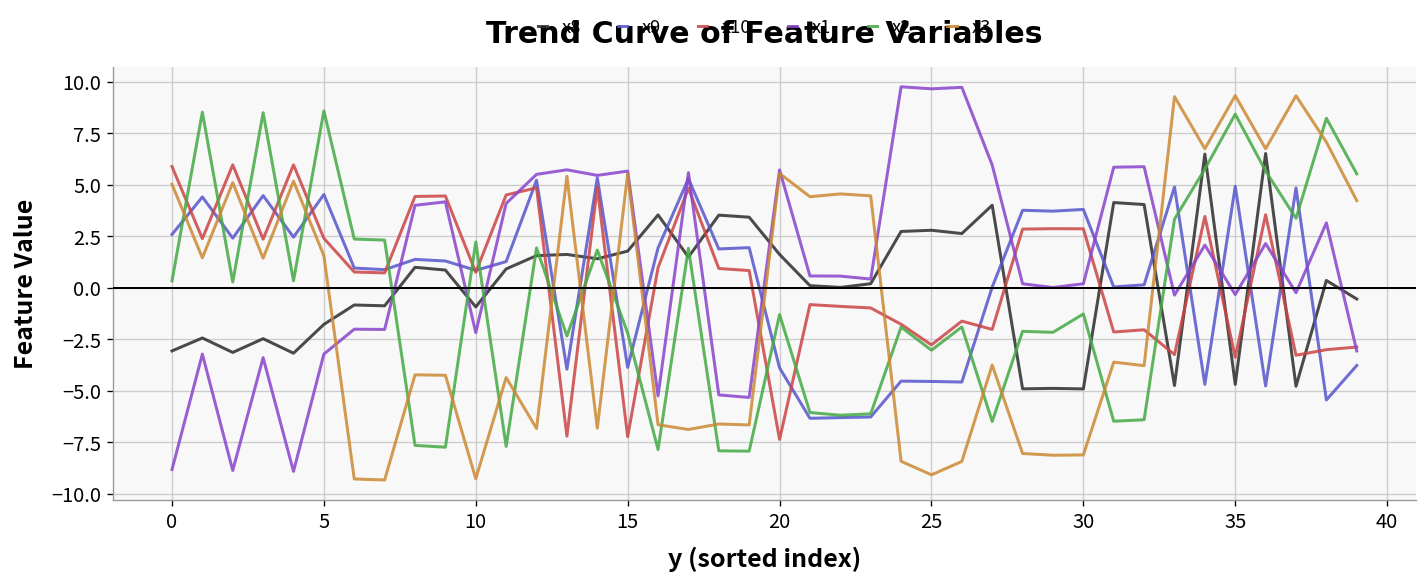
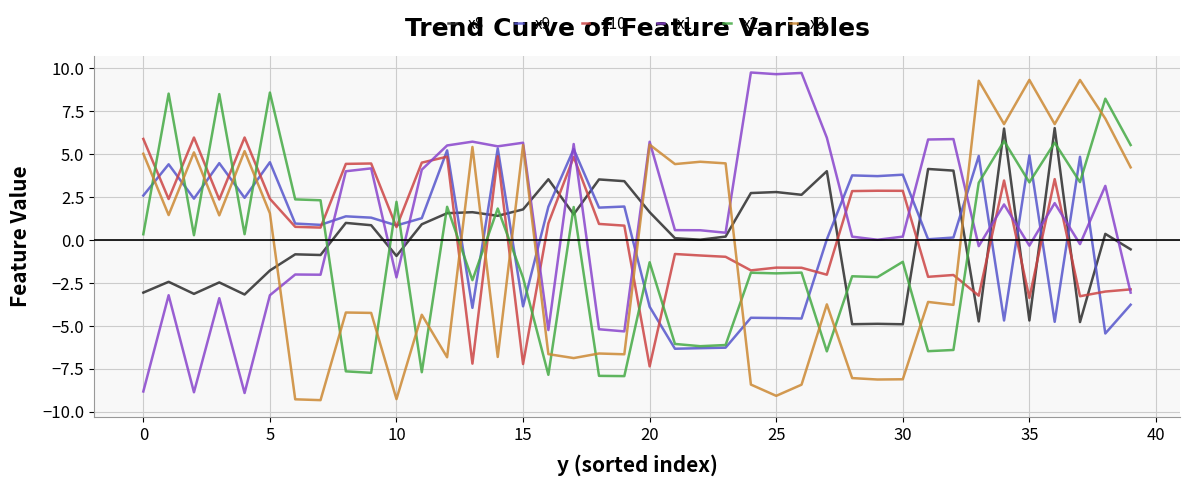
  {
    "x8": {
      "0": -3.1,
      "5": -1.8,
      "10": -0.9,
      "15": 1.8,
      "20": 1.6,
      "25": 2.8,
      "30": -4.9,
      "35": -4.7
    },
    "x10": {
      "0": 5.9,
      "5": 2.4,
      "15": -7.2,
      "20": -7.4,
-     "25": -2.8,
+     "25": -1.6,
      "30": 2.9,
      "35": -3.4
    },
    "x2": {
      "0": 0.3,
      "5": 8.6,
      "10": 2.2,
      "15": -2.2,
      "20": -1.3,
-     "25": -3.0,
+     "25": -1.9,
      "30": -1.3,
-     "35": 8.4
+     "35": 3.4
    },
    "x3": {
      "0": 5.0,
      "5": 1.6,
      "10": -9.3,
      "20": 5.5,
      "25": -9.1,
      "30": -8.1,
      "35": 9.3
    }
  }
